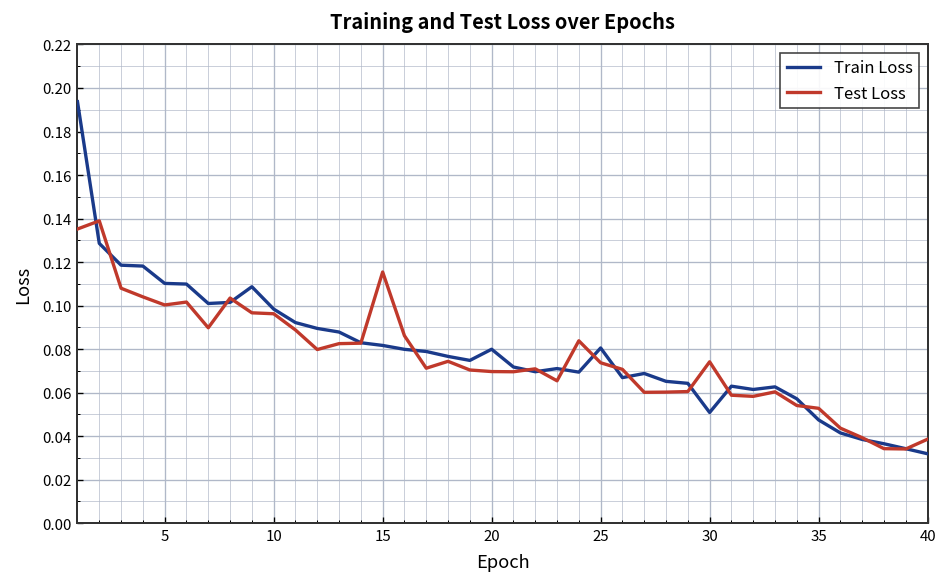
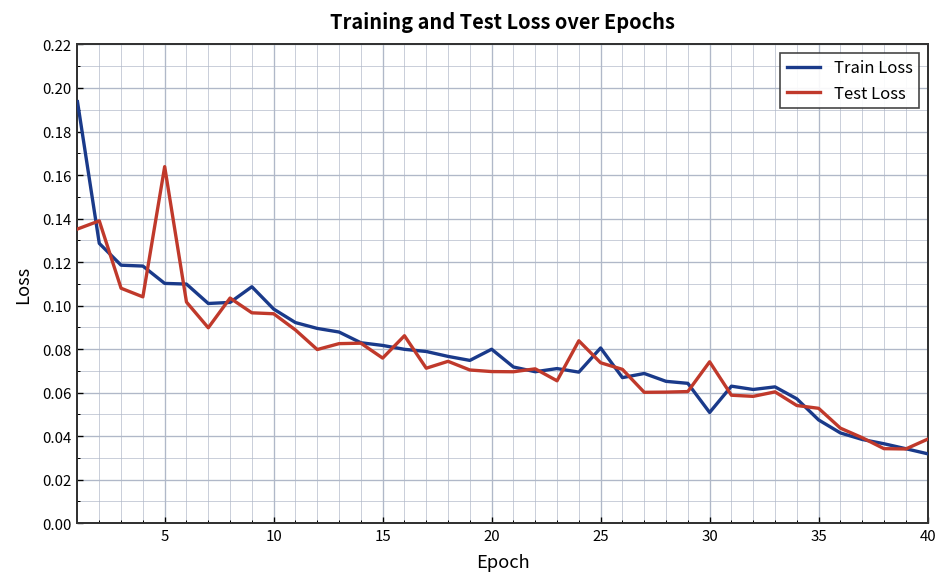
  {
    "Train Loss": {
      "5": 0.110,
      "10": 0.098,
      "15": 0.082,
      "20": 0.080,
      "25": 0.081,
      "30": 0.051,
      "35": 0.047,
      "40": 0.032
    },
    "Test Loss": {
-     "5": 0.100,
+     "5": 0.164,
      "10": 0.096,
-     "15": 0.115,
+     "15": 0.076,
      "20": 0.070,
      "25": 0.074,
      "30": 0.074,
      "35": 0.053,
      "40": 0.039
    }
  }
